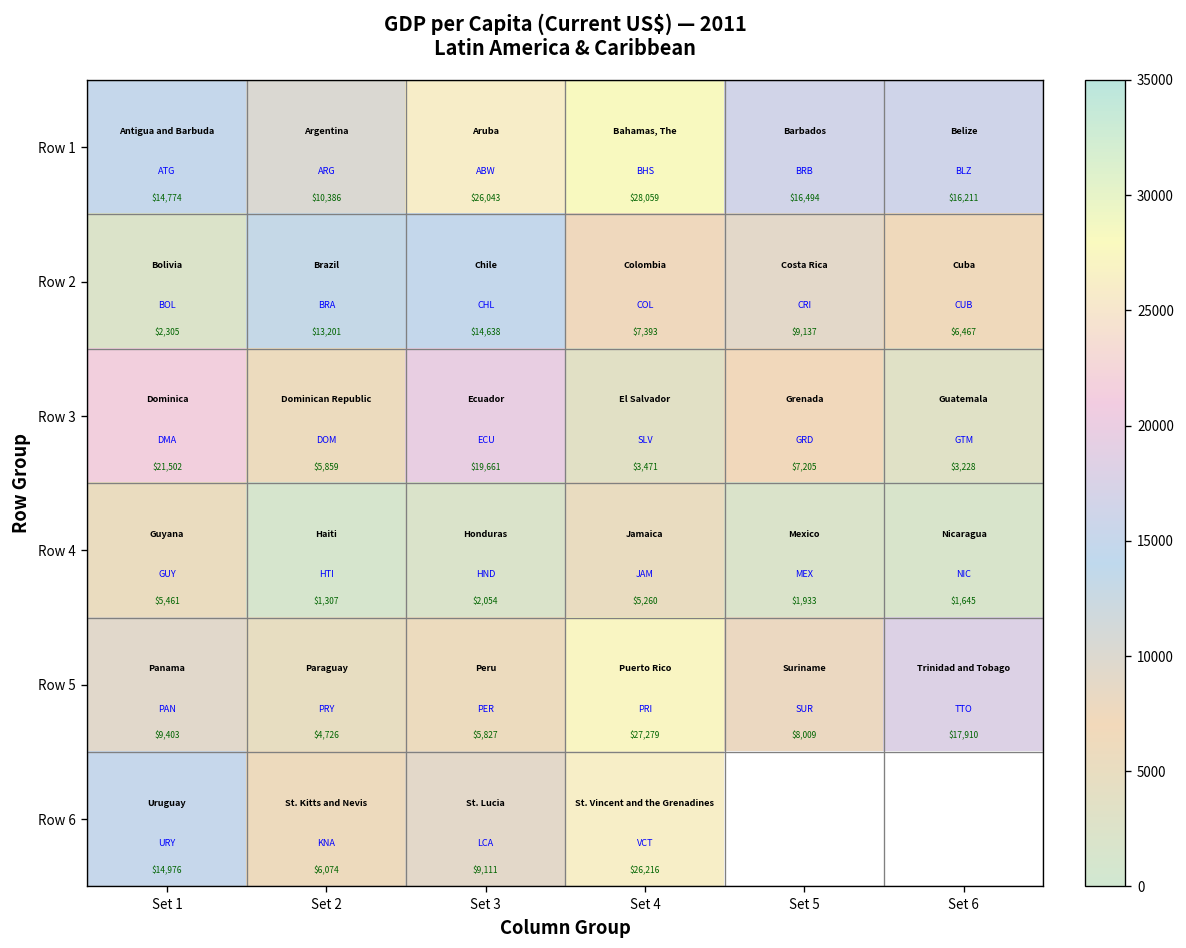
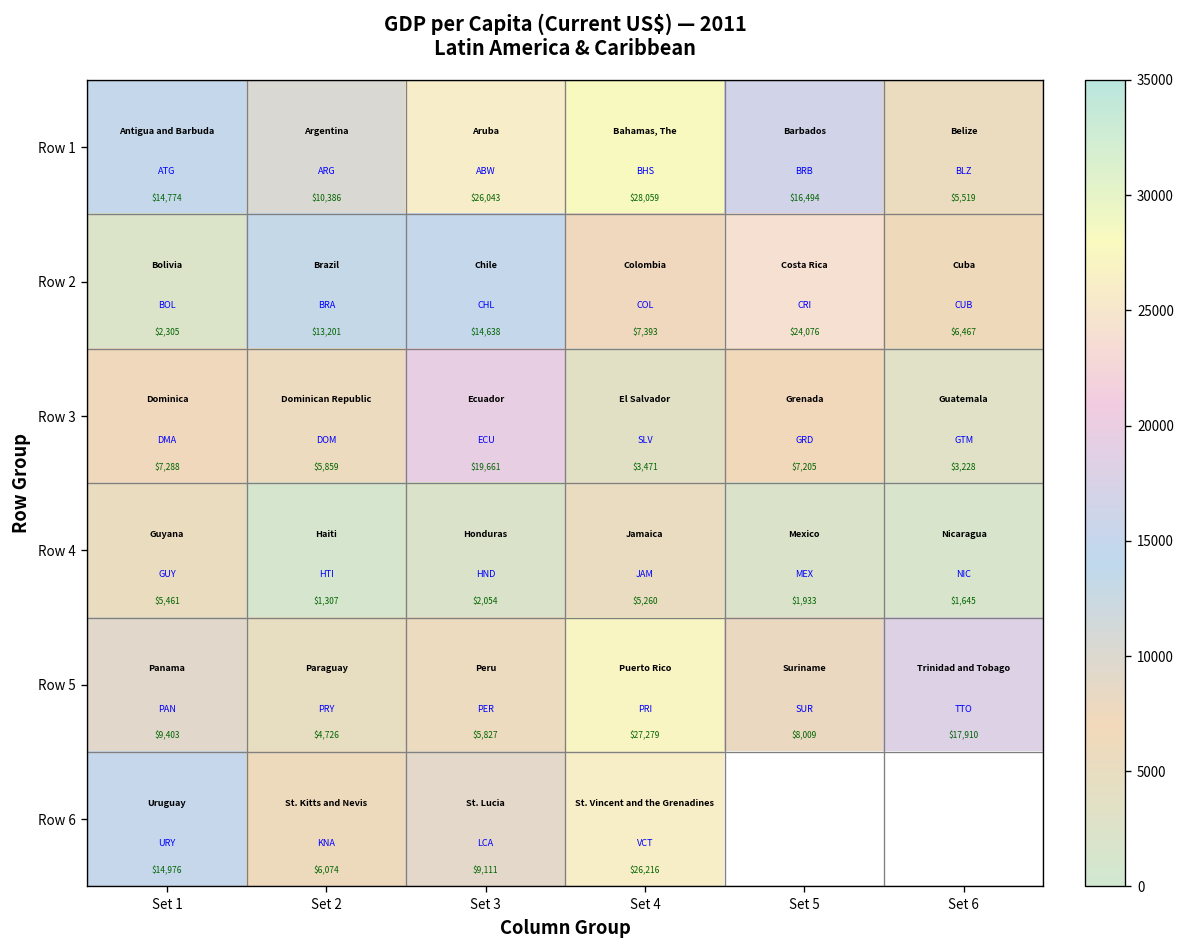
  {
    "Row 1": {
-     "Set 6": "$16,211"
+     "Set 6": "$5,519"
    },
    "Row 2": {
-     "Set 5": "$9,137"
+     "Set 5": "$24,076"
    },
    "Row 3": {
-     "Set 1": "$21,502"
+     "Set 1": "$7,288"
    }
  }
